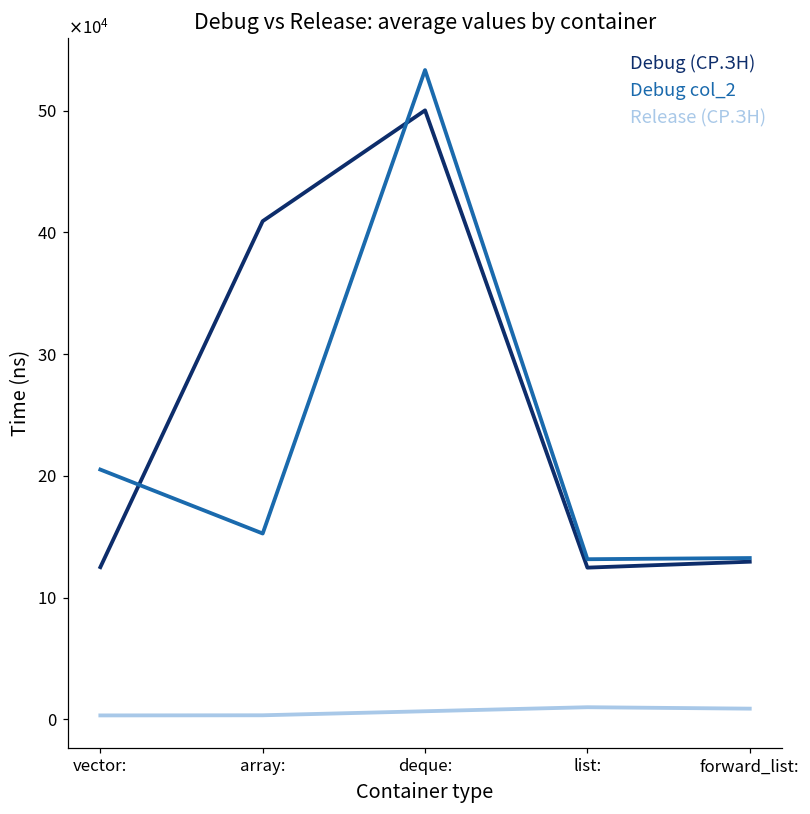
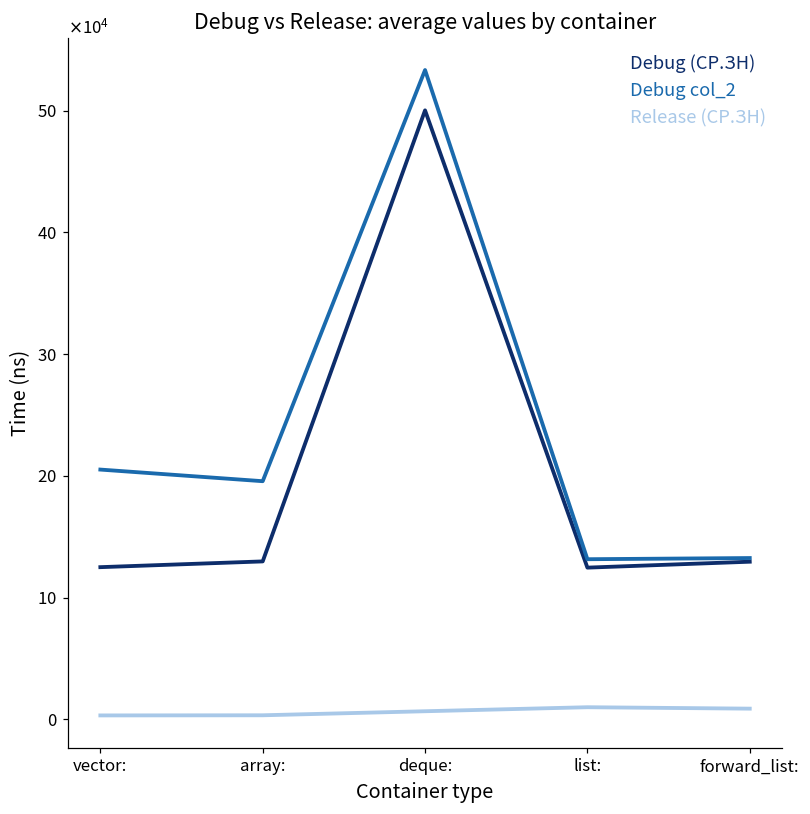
  {
    "Debug (СР.ЗН)": {
      "vector:": 125000,
-     "array:": 409000,
+     "array:": 130000,
      "deque:": 500000,
      "list:": 125000,
      "forward_list:": 130000
    },
    "Debug col_2": {
      "vector:": 205000,
-     "array:": 153000,
+     "array:": 196000,
      "deque:": 533000,
      "list:": 132000,
      "forward_list:": 133000
    },
    "Release (СР.ЗН)": {
      "vector:": 3000,
      "array:": 3000,
      "deque:": 7000,
      "list:": 10000,
      "forward_list:": 9000
    }
  }
